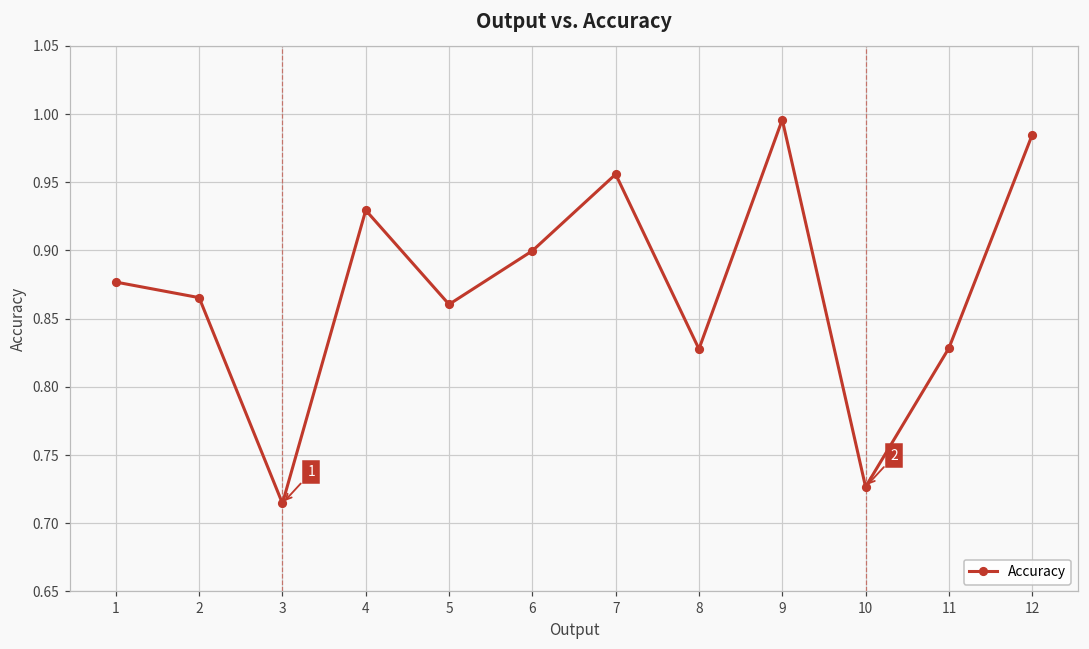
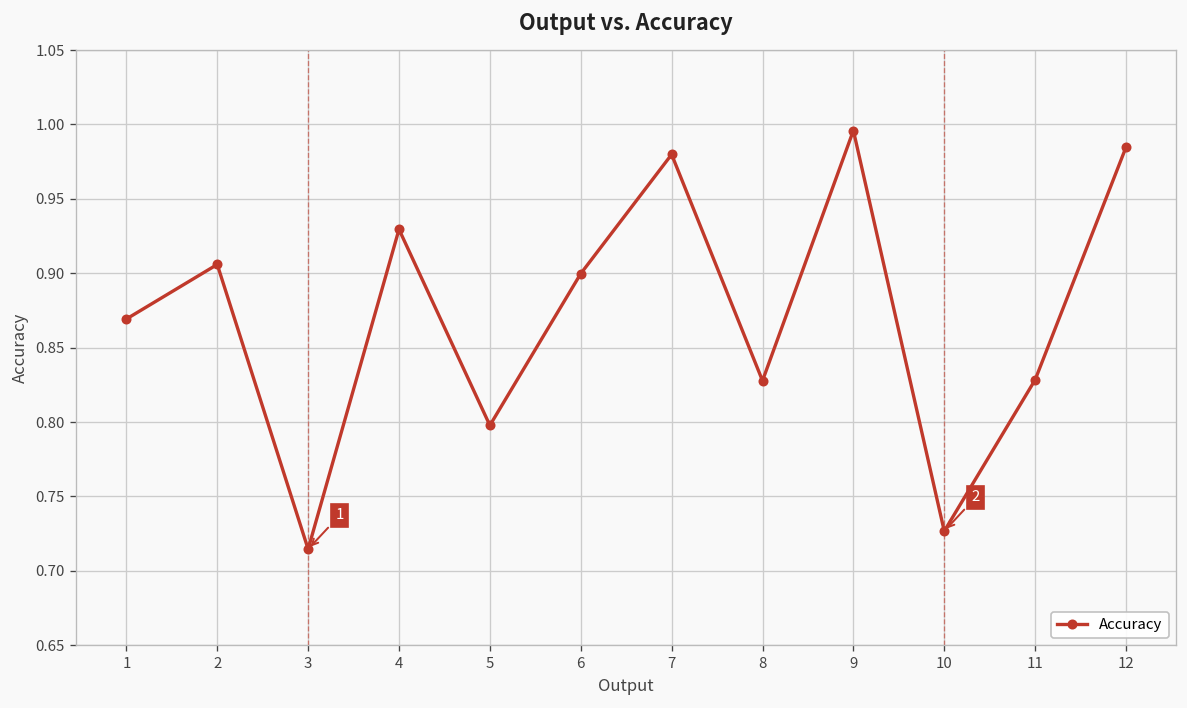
  {
-   "1": 0.877,
-   "2": 0.865,
+   "1": 0.869,
+   "2": 0.906,
    "3": 0.715,
    "4": 0.929,
-   "5": 0.860,
+   "5": 0.798,
    "6": 0.900,
-   "7": 0.956,
+   "7": 0.980,
    "8": 0.828,
    "9": 0.996,
    "10": 0.727,
    "11": 0.828,
    "12": 0.985
  }
